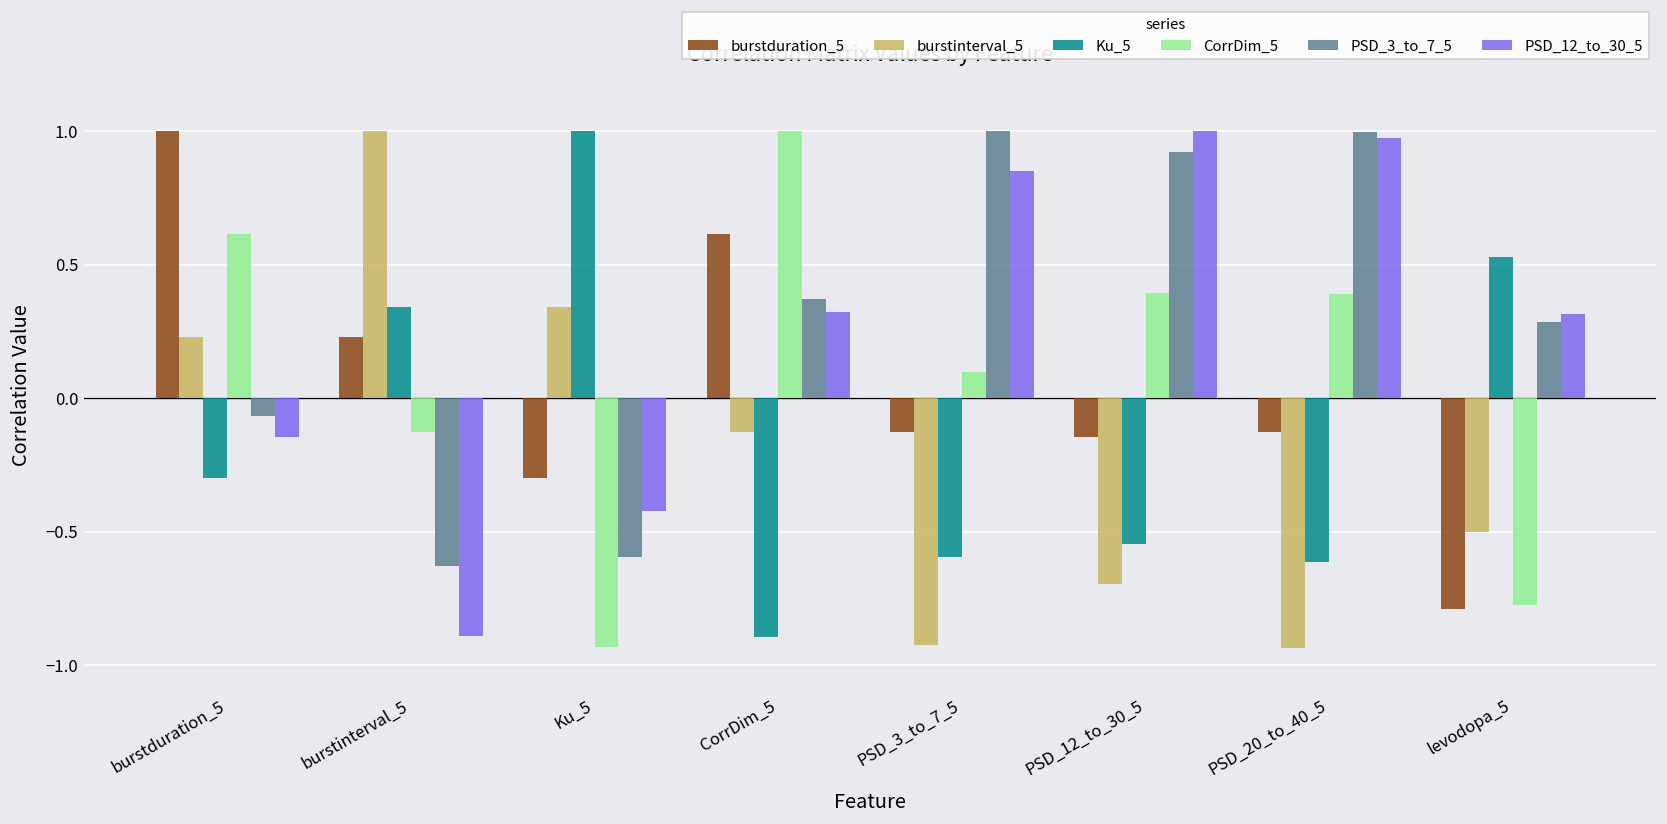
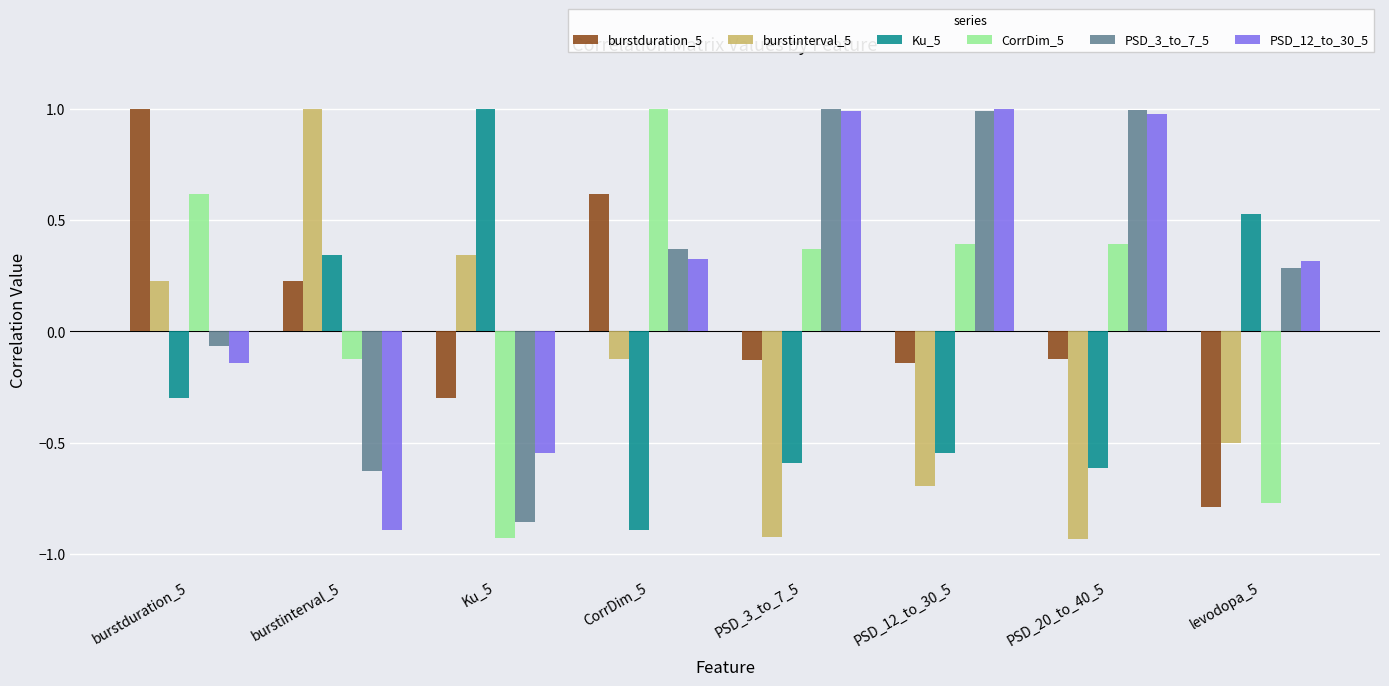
  {
    "burstduration_5": {
      "burstduration_5": 1.00,
      "burstinterval_5": 0.23,
      "Ku_5": -0.30,
      "CorrDim_5": 0.62,
      "PSD_3_to_7_5": -0.13,
      "PSD_12_to_30_5": -0.14,
      "PSD_20_to_40_5": -0.13,
      "levodopa_5": -0.79
    },
    "burstinterval_5": {
      "burstduration_5": 0.23,
      "burstinterval_5": 1.00,
      "Ku_5": 0.34,
      "CorrDim_5": -0.13,
      "PSD_3_to_7_5": -0.92,
      "PSD_12_to_30_5": -0.70,
      "PSD_20_to_40_5": -0.94,
      "levodopa_5": -0.50
    },
    "Ku_5": {
      "burstduration_5": -0.30,
      "burstinterval_5": 0.34,
      "Ku_5": 1.00,
      "CorrDim_5": -0.89,
      "PSD_3_to_7_5": -0.59,
      "PSD_12_to_30_5": -0.55,
      "PSD_20_to_40_5": -0.61,
      "levodopa_5": 0.53
    },
    "CorrDim_5": {
      "burstduration_5": 0.62,
      "burstinterval_5": -0.13,
      "Ku_5": -0.93,
      "CorrDim_5": 1.00,
-     "PSD_3_to_7_5": 0.10,
+     "PSD_3_to_7_5": 0.37,
      "PSD_12_to_30_5": 0.39,
      "PSD_20_to_40_5": 0.39,
      "levodopa_5": -0.77
    },
    "PSD_3_to_7_5": {
      "burstduration_5": -0.07,
      "burstinterval_5": -0.63,
-     "Ku_5": -0.59,
+     "Ku_5": -0.86,
      "CorrDim_5": 0.37,
      "PSD_3_to_7_5": 1.00,
-     "PSD_12_to_30_5": 0.92,
+     "PSD_12_to_30_5": 0.99,
      "PSD_20_to_40_5": 1.00,
      "levodopa_5": 0.29
    },
    "PSD_12_to_30_5": {
      "burstduration_5": -0.14,
      "burstinterval_5": -0.89,
-     "Ku_5": -0.42,
+     "Ku_5": -0.55,
      "CorrDim_5": 0.32,
-     "PSD_3_to_7_5": 0.85,
+     "PSD_3_to_7_5": 0.99,
      "PSD_12_to_30_5": 1.00,
      "PSD_20_to_40_5": 0.98,
      "levodopa_5": 0.32
    }
  }
